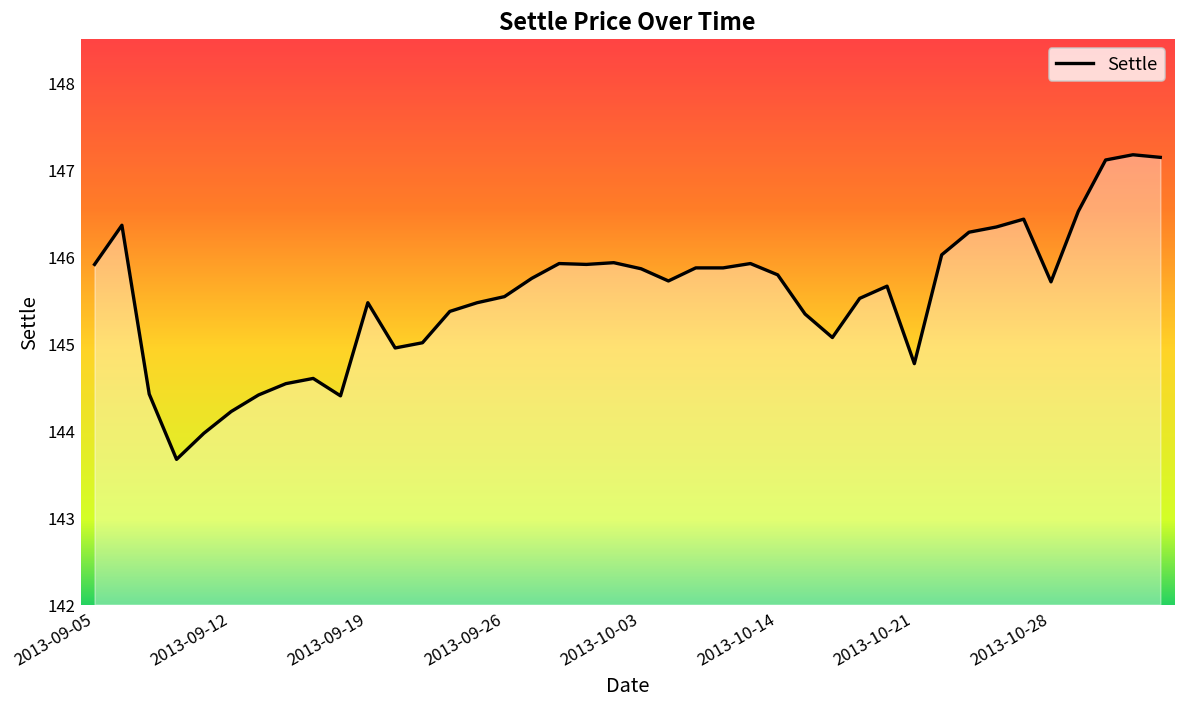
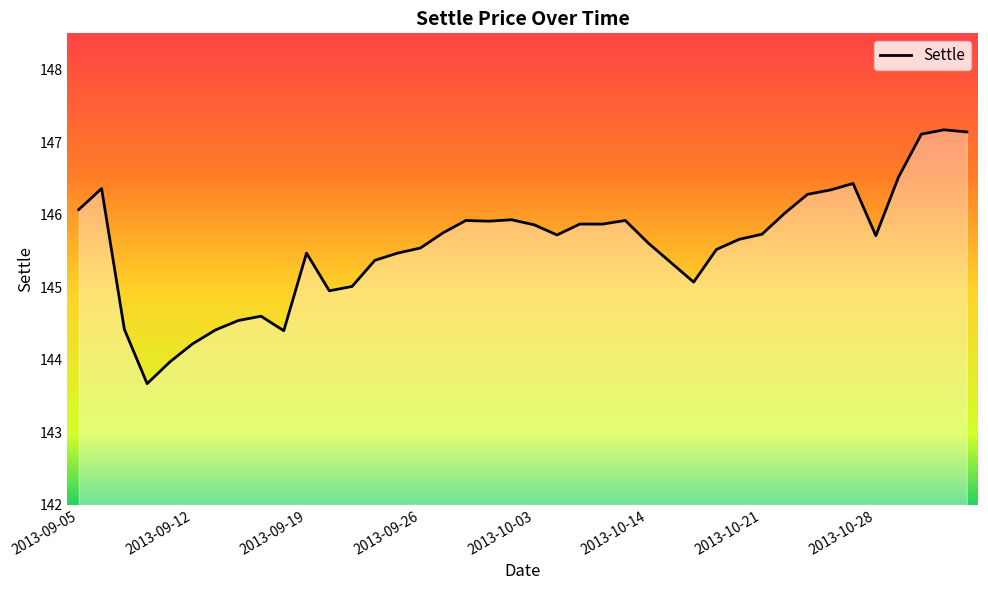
  {
-   "2013-09-05": 145.9,
+   "2013-09-05": 146.1,
    "2013-09-12": 144.2,
    "2013-09-19": 145.5,
    "2013-09-26": 145.5,
    "2013-10-03": 145.9,
-   "2013-10-14": 145.8,
-   "2013-10-21": 144.8,
+   "2013-10-14": 145.6,
+   "2013-10-21": 145.7,
    "2013-10-28": 145.7
  }
